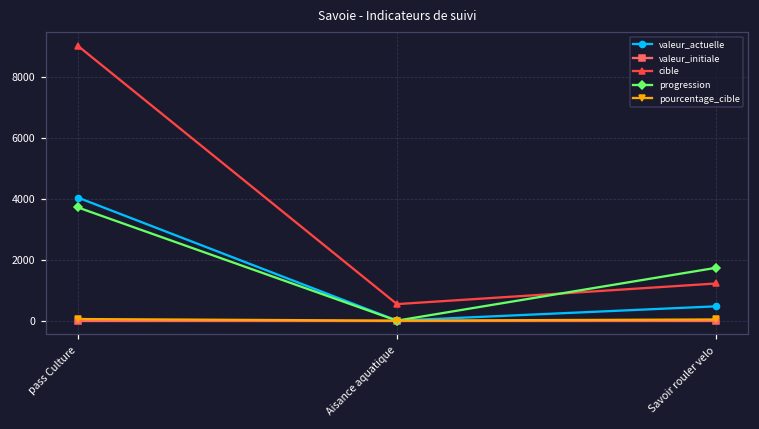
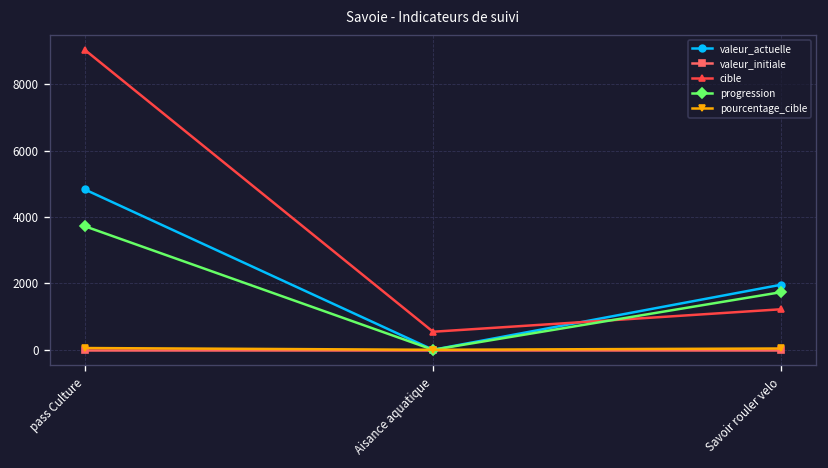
  {
    "valeur_actuelle": {
-     "pass Culture": 4000,
-     "Savoir rouler velo": 500
+     "pass Culture": 4800,
+     "Savoir rouler velo": 2000
    },
    "progression": {
      "pass Culture": 3700,
      "Savoir rouler velo": 1700
    }
  }
